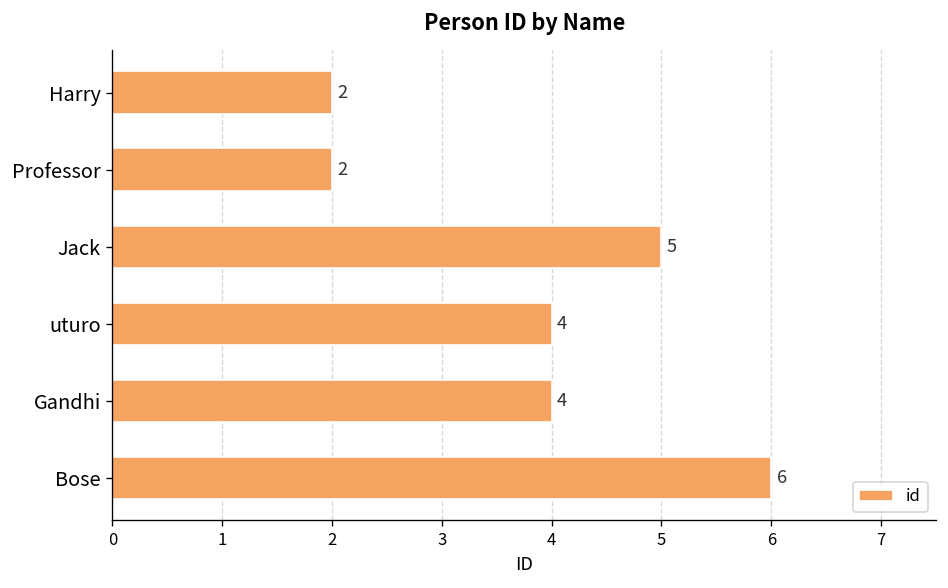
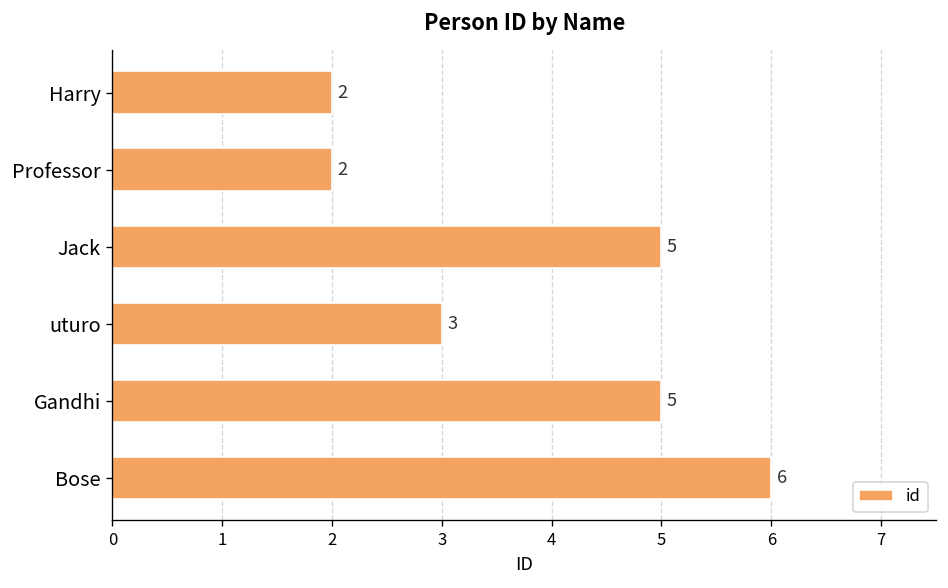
  {
    "Harry": 2,
    "Professor": 2,
    "Jack": 5,
-   "uturo": 4,
-   "Gandhi": 4,
+   "uturo": 3,
+   "Gandhi": 5,
    "Bose": 6
  }
